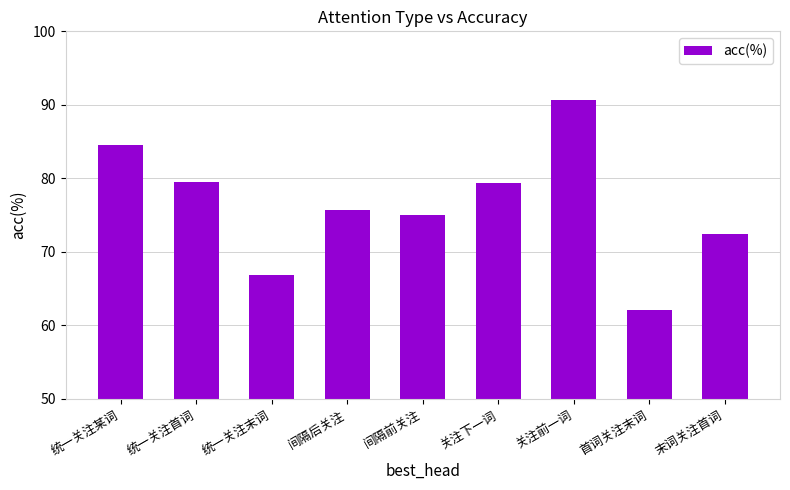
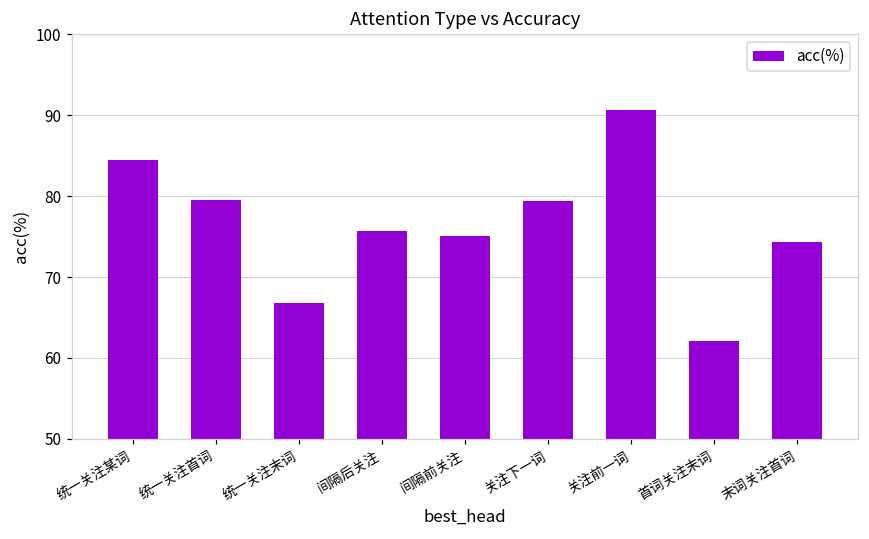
  {
    "统一关注某词": 85,
    "统一关注首词": 79,
    "统一关注末词": 67,
    "间隔后关注": 76,
    "间隔前关注": 75,
    "关注下一词": 79,
    "关注前一词": 91,
    "首词关注末词": 62,
-   "末词关注首词": 72
+   "末词关注首词": 74
  }
